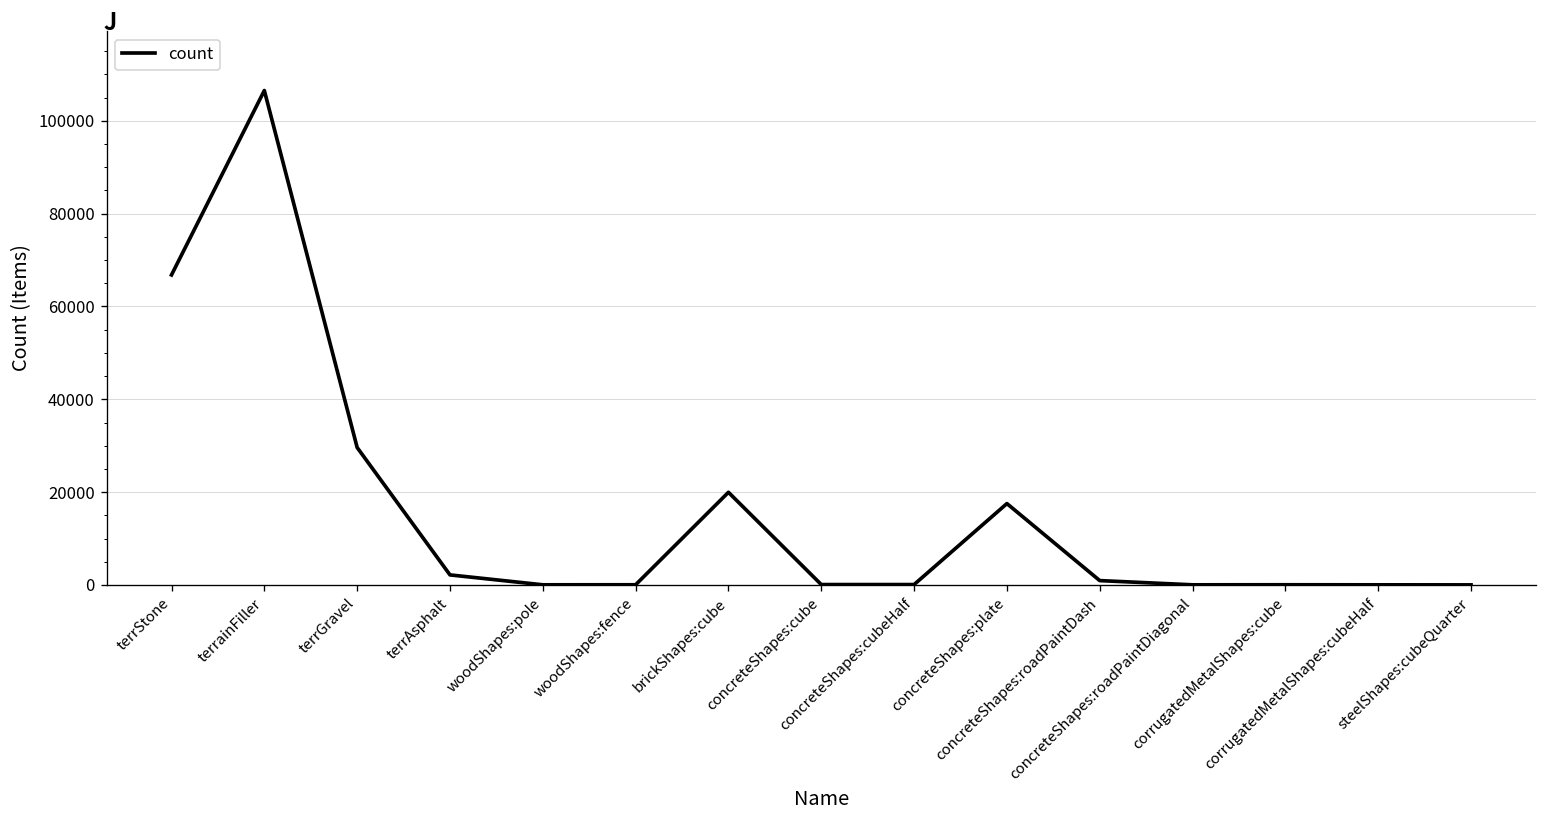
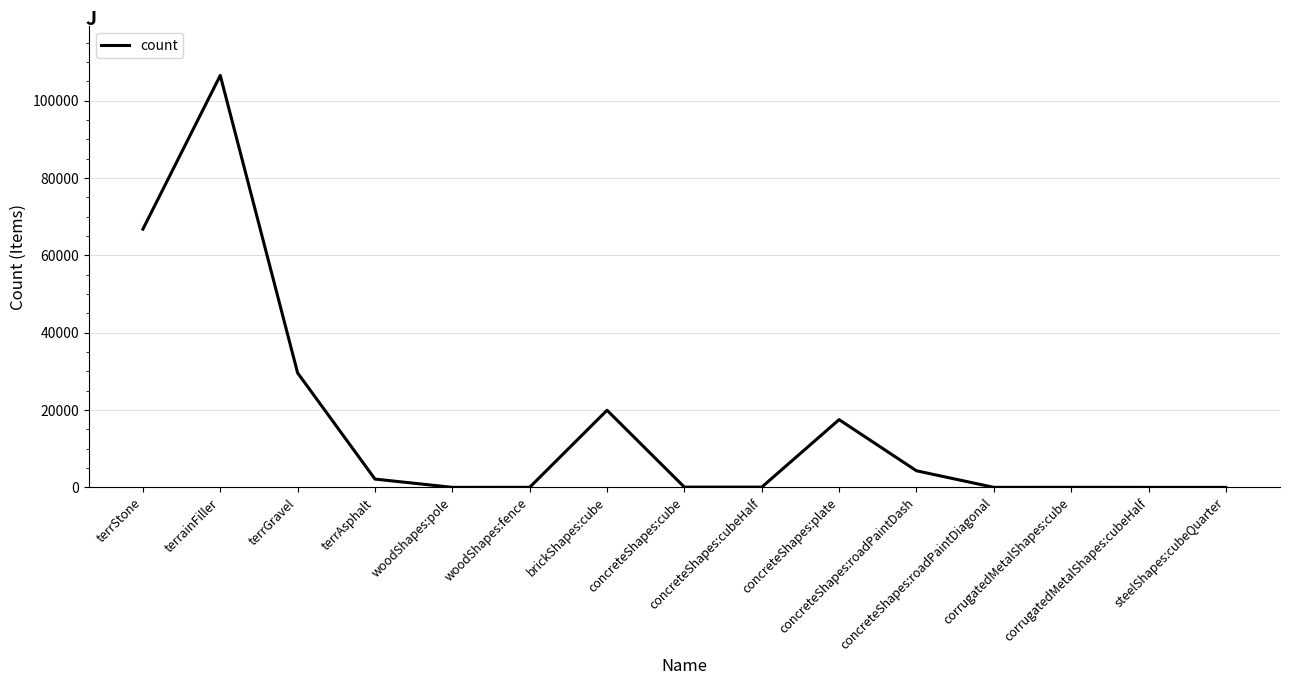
  {
    "count": {
      "terrStone": 67000,
      "terrainFiller": 107000,
      "terrGravel": 30000,
      "terrAsphalt": 2000,
      "woodShapes:pole": 0,
      "woodShapes:fence": 0,
      "brickShapes:cube": 20000,
      "concreteShapes:cube": 0,
      "concreteShapes:cubeHalf": 0,
      "concreteShapes:plate": 18000,
-     "concreteShapes:roadPaintDash": 1000,
+     "concreteShapes:roadPaintDash": 4000,
      "concreteShapes:roadPaintDiagonal": 0
    }
  }
